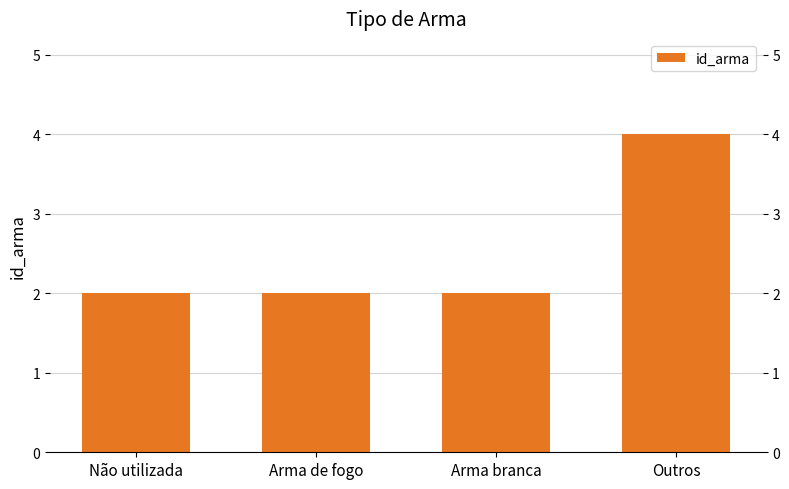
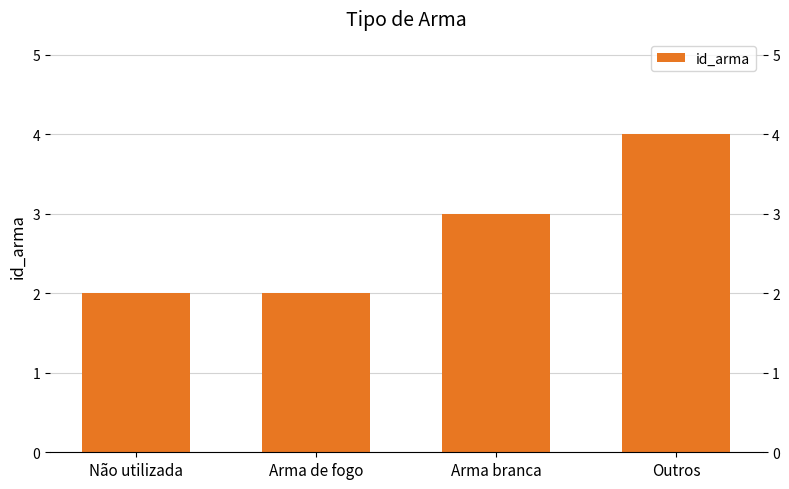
  {
    "Não utilizada": 2,
    "Arma de fogo": 2,
-   "Arma branca": 2,
+   "Arma branca": 3,
    "Outros": 4
  }
